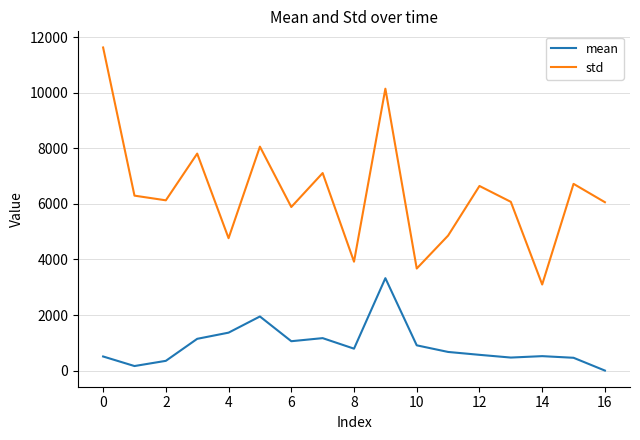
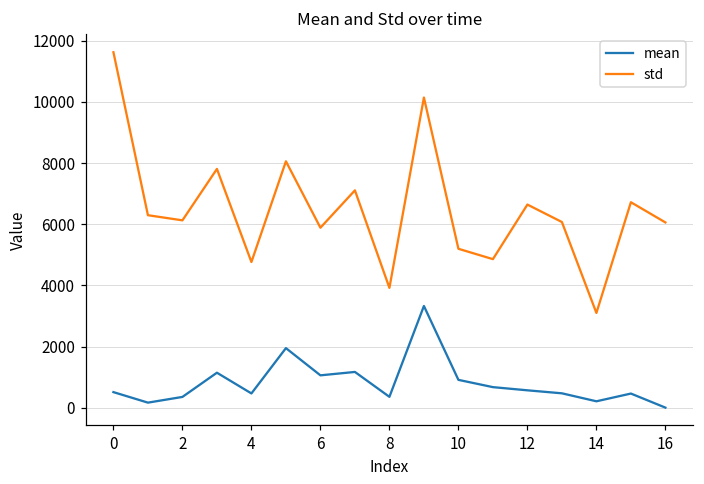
  {
    "mean": {
      "0": 500,
      "2": 400,
-     "4": 1400,
+     "4": 500,
      "6": 1100,
-     "8": 800,
+     "8": 400,
      "10": 900,
      "12": 600,
-     "14": 500,
+     "14": 200,
      "16": 0
    },
    "std": {
      "0": 11600,
      "2": 6100,
      "4": 4800,
      "6": 5900,
      "8": 3900,
-     "10": 3700,
+     "10": 5200,
      "12": 6600,
      "14": 3100,
      "16": 6100
    }
  }
